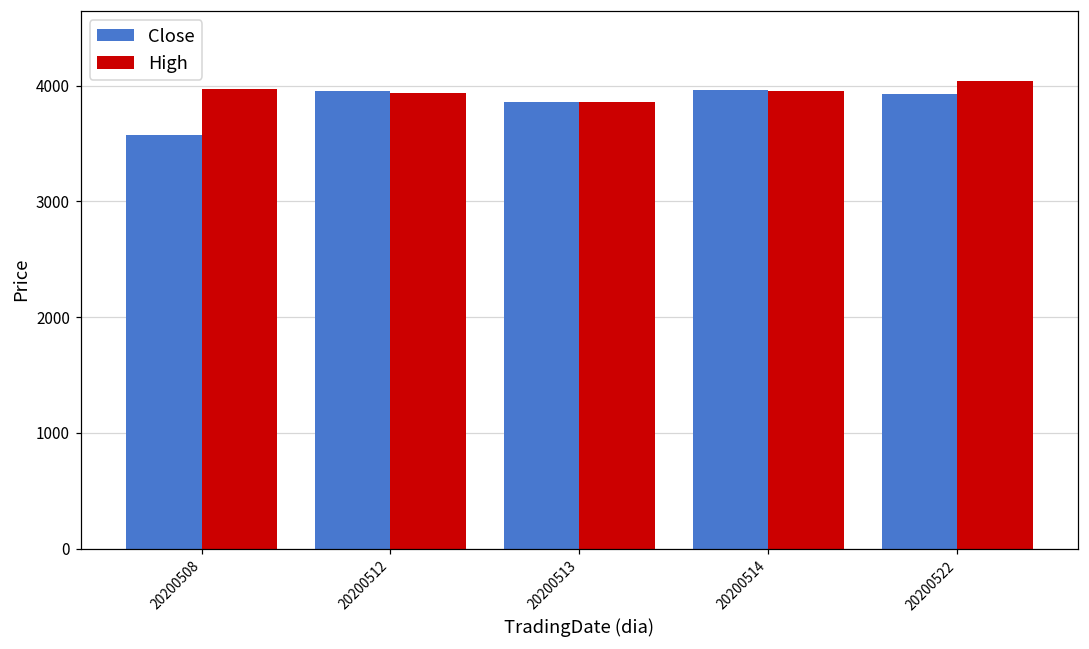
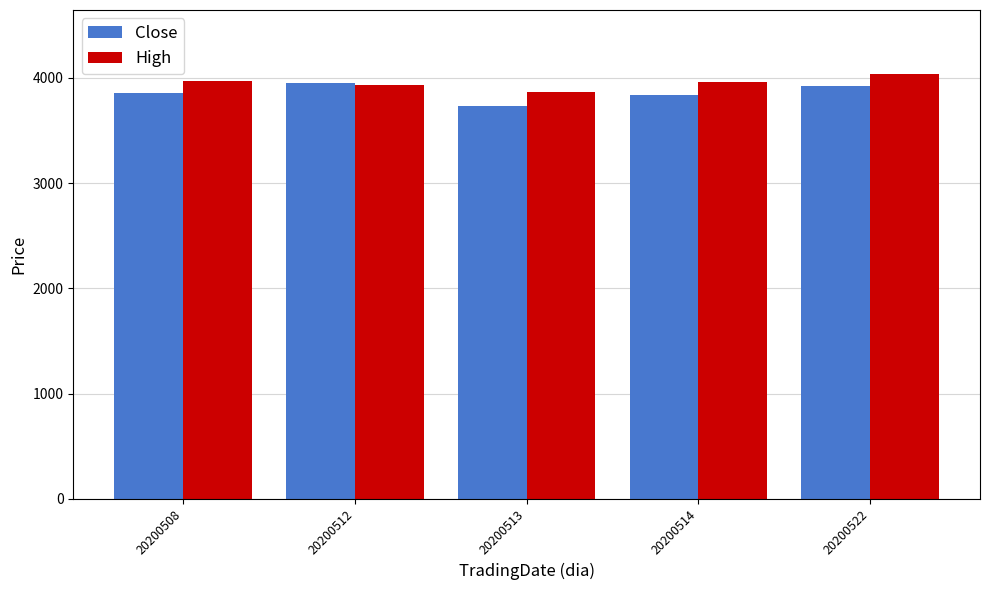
  {
    "Close": {
-     "20200508": 3580,
+     "20200508": 3850,
      "20200512": 3950,
-     "20200513": 3860,
-     "20200514": 3960,
+     "20200513": 3730,
+     "20200514": 3840,
      "20200522": 3930
    },
    "High": {
      "20200508": 3970,
      "20200512": 3940,
      "20200513": 3860,
      "20200514": 3960,
      "20200522": 4040
    }
  }
